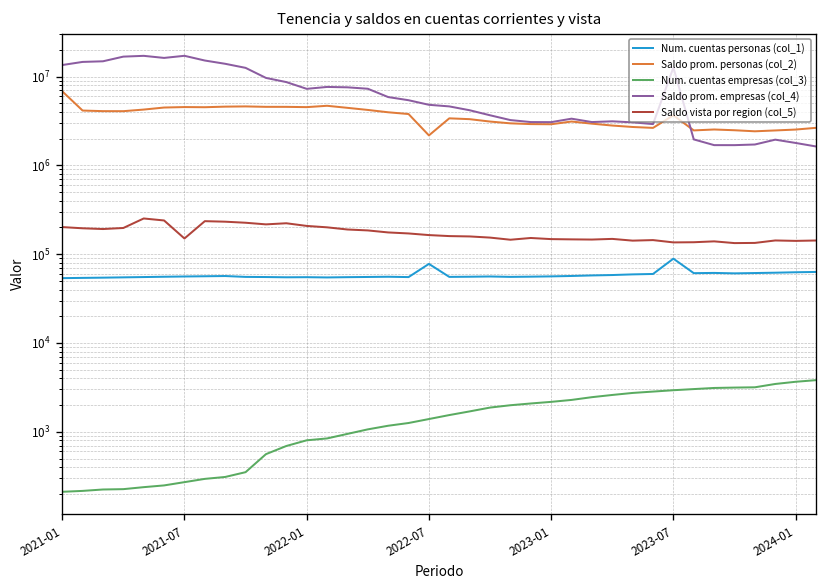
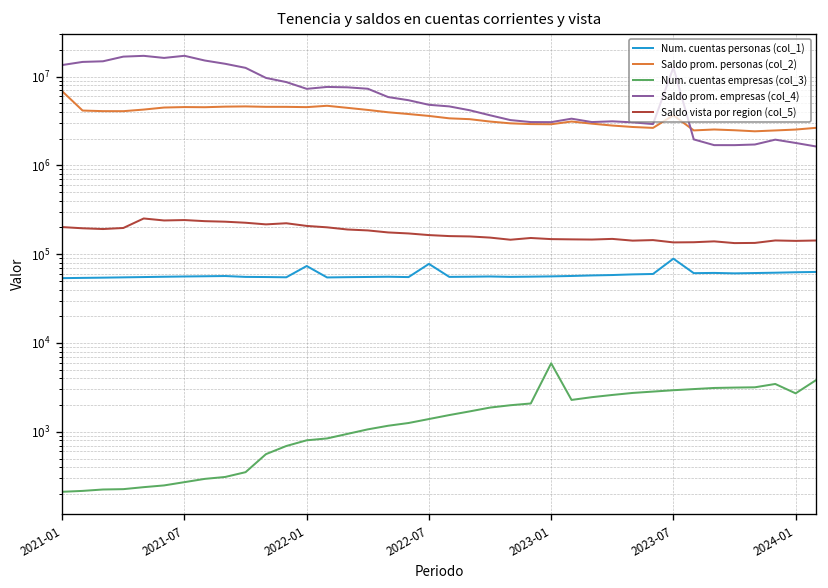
  {
    "Num. cuentas personas (col_1)": {
      "2021-01": 50000,
      "2021-07": 60000,
-     "2022-01": 60000,
+     "2022-01": 70000,
      "2022-07": 80000,
      "2023-01": 60000,
      "2023-07": 90000,
      "2024-01": 60000
    },
    "Saldo prom. personas (col_2)": {
      "2021-01": 7000000,
      "2021-07": 5000000,
      "2022-01": 5000000,
-     "2022-07": 2200000,
+     "2022-07": 4000000,
      "2024-01": 2500000
    },
    "Num. cuentas empresas (col_3)": {
      "2021-01": 210,
      "2021-07": 270,
      "2022-01": 800,
      "2022-07": 1400,
-     "2023-01": 2200,
+     "2023-01": 6000,
      "2023-07": 2900,
-     "2024-01": 4000
+     "2024-01": 2700
    },
    "Saldo prom. empresas (col_4)": {
      "2021-01": 13000000,
      "2021-07": 17000000,
      "2022-01": 7000000,
      "2022-07": 5000000,
      "2024-01": 1800000
    },
    "Saldo vista por region (col_5)": {
      "2021-01": 200000,
-     "2021-07": 150000,
+     "2021-07": 240000,
      "2022-01": 210000,
      "2022-07": 160000,
      "2023-01": 150000,
      "2023-07": 140000,
      "2024-01": 140000
    }
  }
